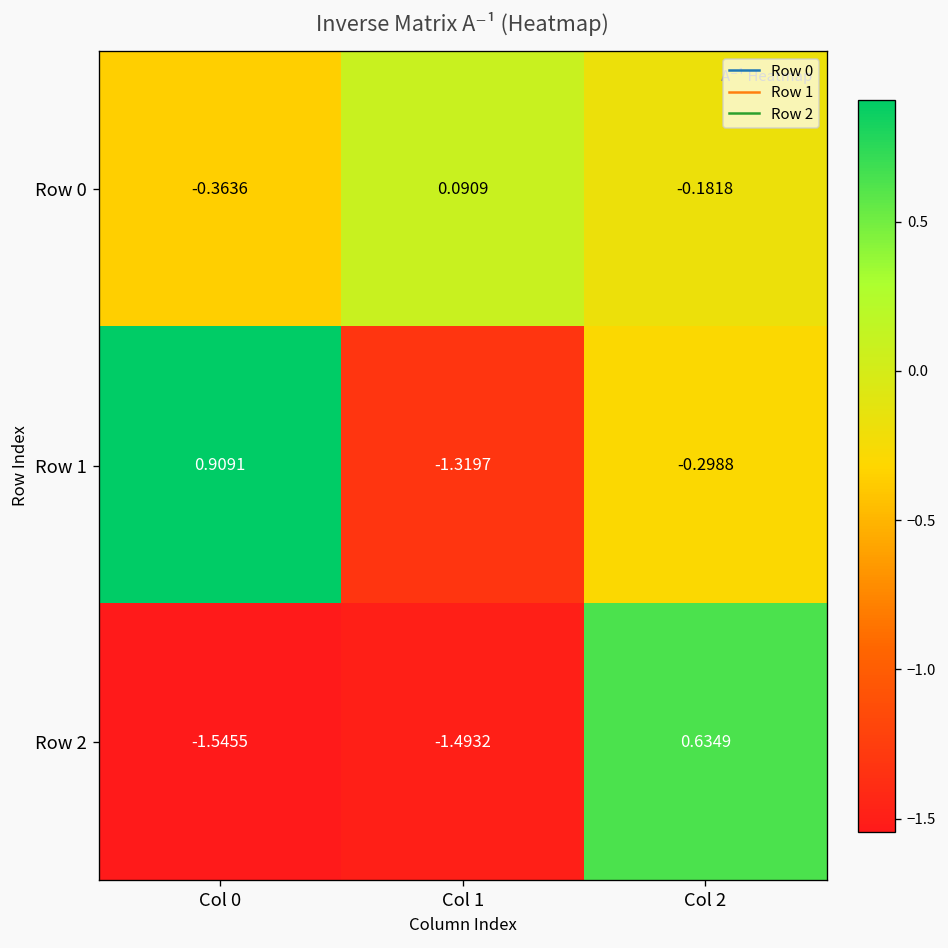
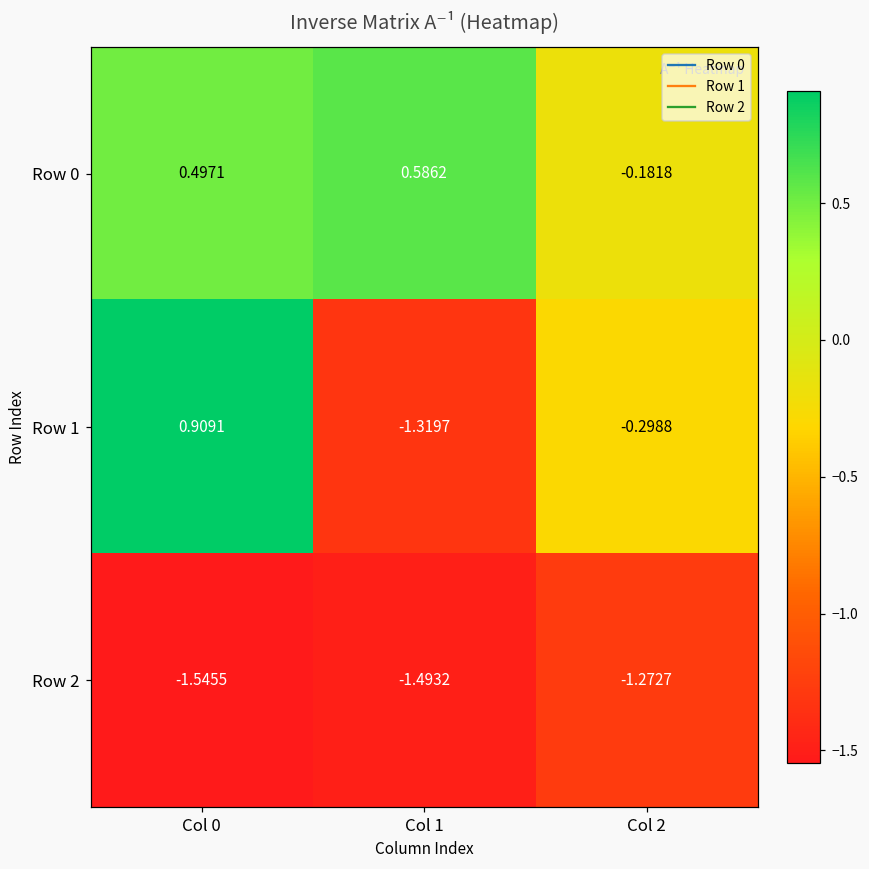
  {
    "Row 0": {
-     "Col 0": -0.3636,
-     "Col 1": 0.0909,
+     "Col 0": 0.4971,
+     "Col 1": 0.5862,
      "Col 2": -0.1818
    },
    "Row 1": {
      "Col 0": 0.9091,
      "Col 1": -1.3197,
      "Col 2": -0.2988
    },
    "Row 2": {
      "Col 0": -1.5455,
      "Col 1": -1.4932,
-     "Col 2": 0.6349
+     "Col 2": -1.2727
    }
  }
